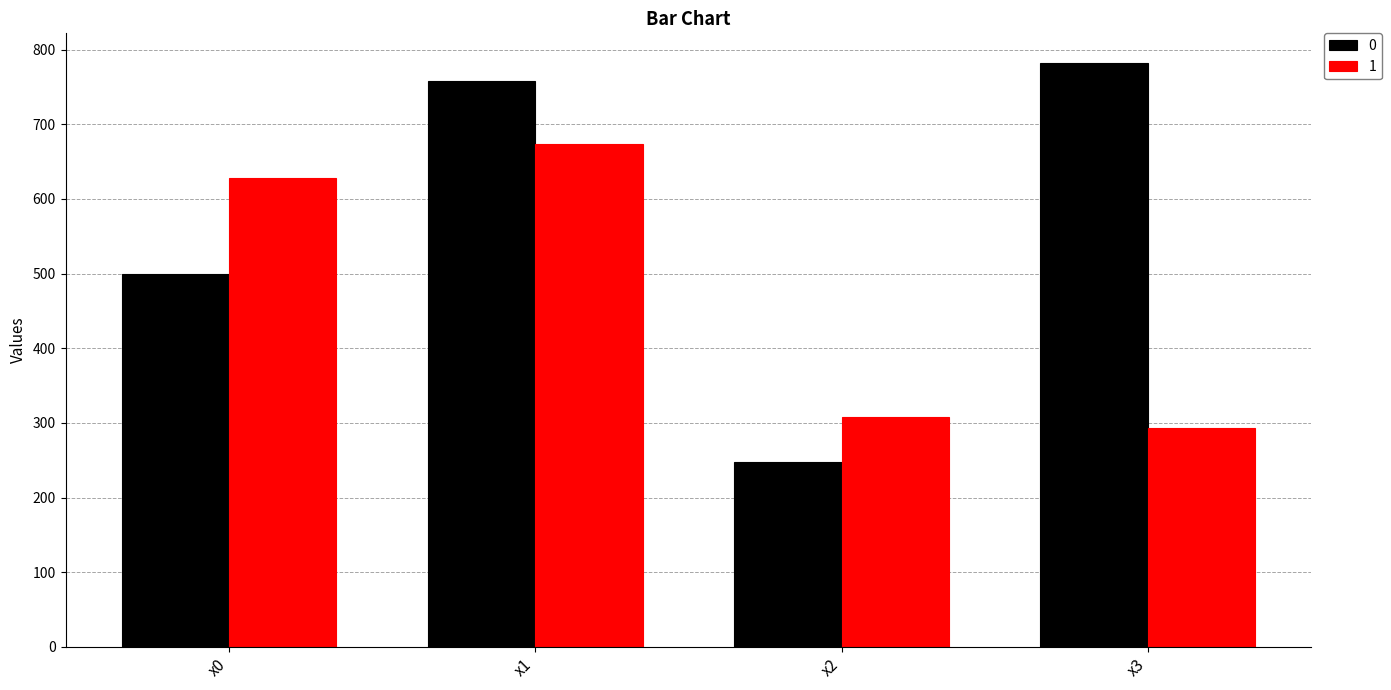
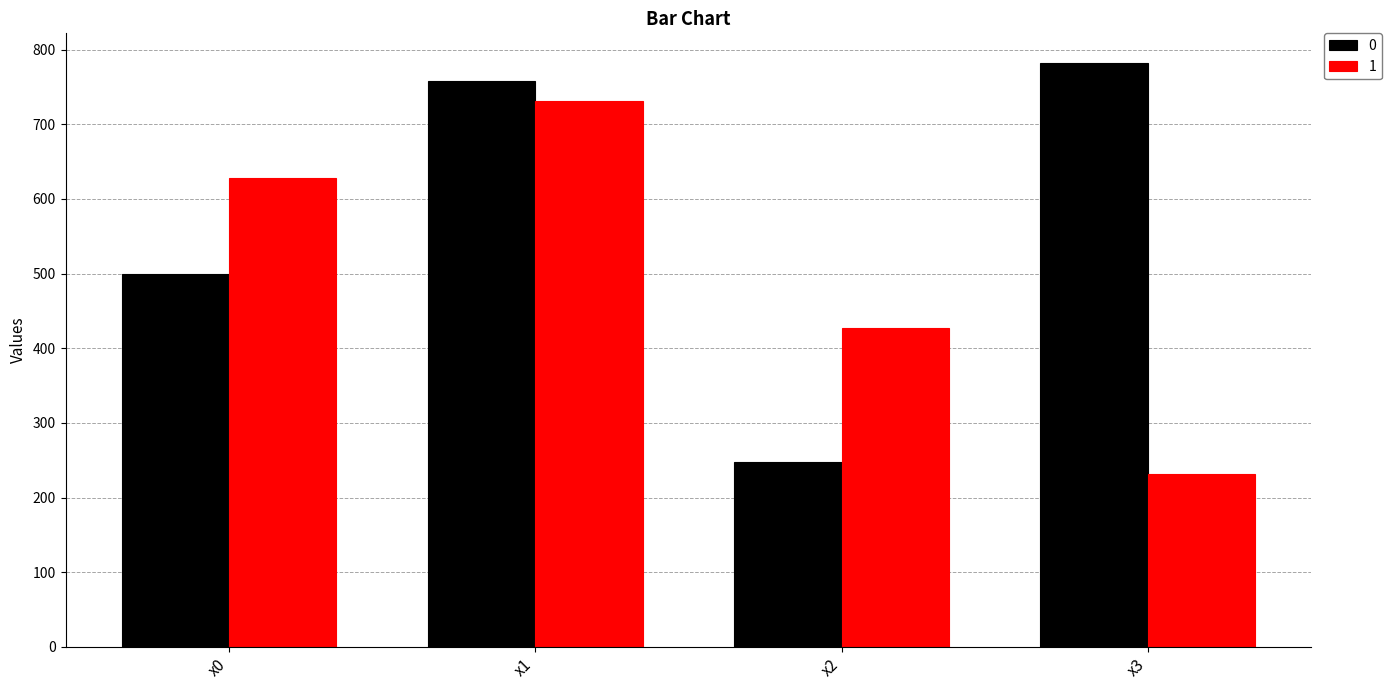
  {
    "0": {
      "x0": 500,
      "x1": 760,
      "x2": 250,
      "x3": 780
    },
    "1": {
      "x0": 630,
-     "x1": 670,
-     "x2": 310,
-     "x3": 290
+     "x1": 730,
+     "x2": 430,
+     "x3": 230
    }
  }
